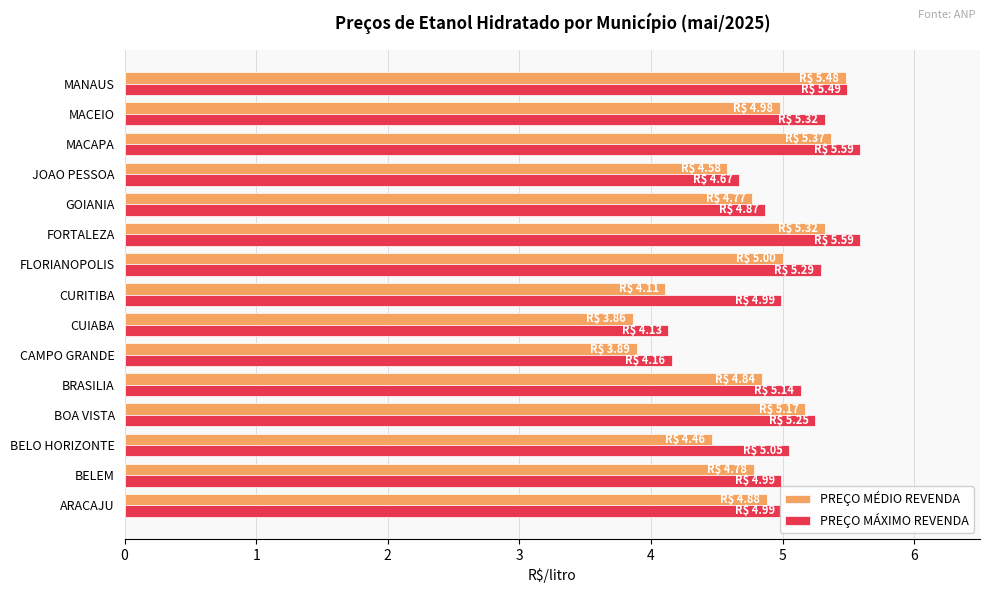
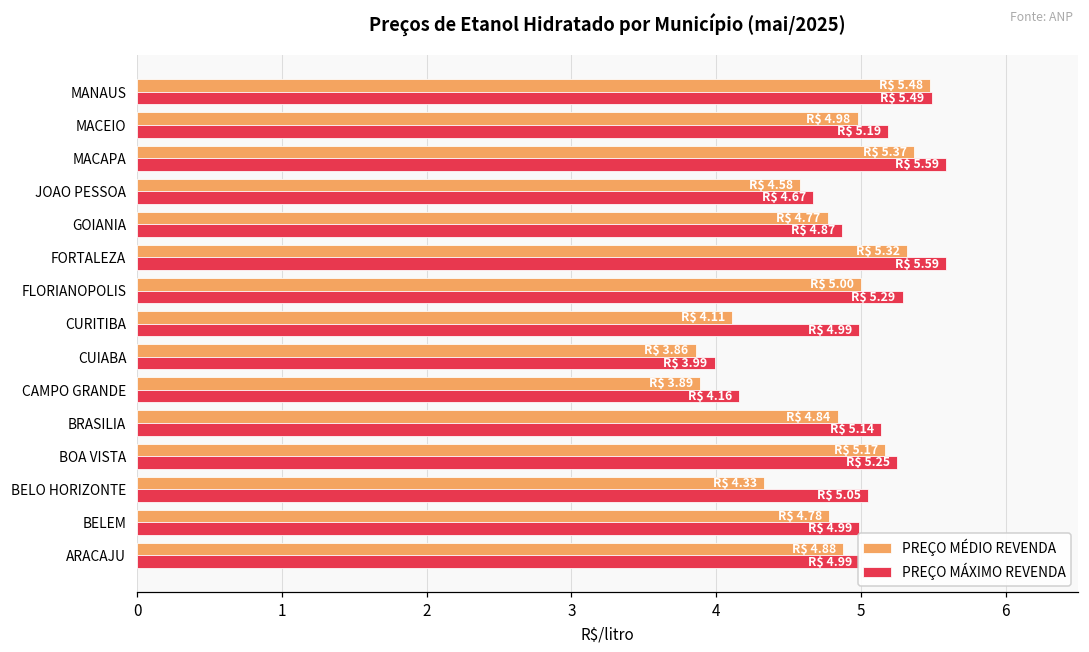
  {
    "PREÇO MÉDIO REVENDA": {
      "MANAUS": 5.48,
      "MACEIO": 4.98,
      "MACAPA": 5.37,
      "JOAO PESSOA": 4.58,
      "GOIANIA": 4.77,
      "FORTALEZA": 5.32,
      "FLORIANOPOLIS": 5.00,
      "CURITIBA": 4.11,
      "CUIABA": 3.86,
      "CAMPO GRANDE": 3.89,
      "BRASILIA": 4.84,
      "BOA VISTA": 5.17,
-     "BELO HORIZONTE": 4.46,
+     "BELO HORIZONTE": 4.33,
      "BELEM": 4.78,
      "ARACAJU": 4.88
    },
    "PREÇO MÁXIMO REVENDA": {
      "MANAUS": 5.49,
-     "MACEIO": 5.32,
+     "MACEIO": 5.19,
      "MACAPA": 5.59,
      "JOAO PESSOA": 4.67,
      "GOIANIA": 4.87,
      "FORTALEZA": 5.59,
      "FLORIANOPOLIS": 5.29,
      "CURITIBA": 4.99,
-     "CUIABA": 4.13,
+     "CUIABA": 3.99,
      "CAMPO GRANDE": 4.16,
      "BRASILIA": 5.14,
      "BOA VISTA": 5.25,
      "BELO HORIZONTE": 5.05,
      "BELEM": 4.99
    }
  }
